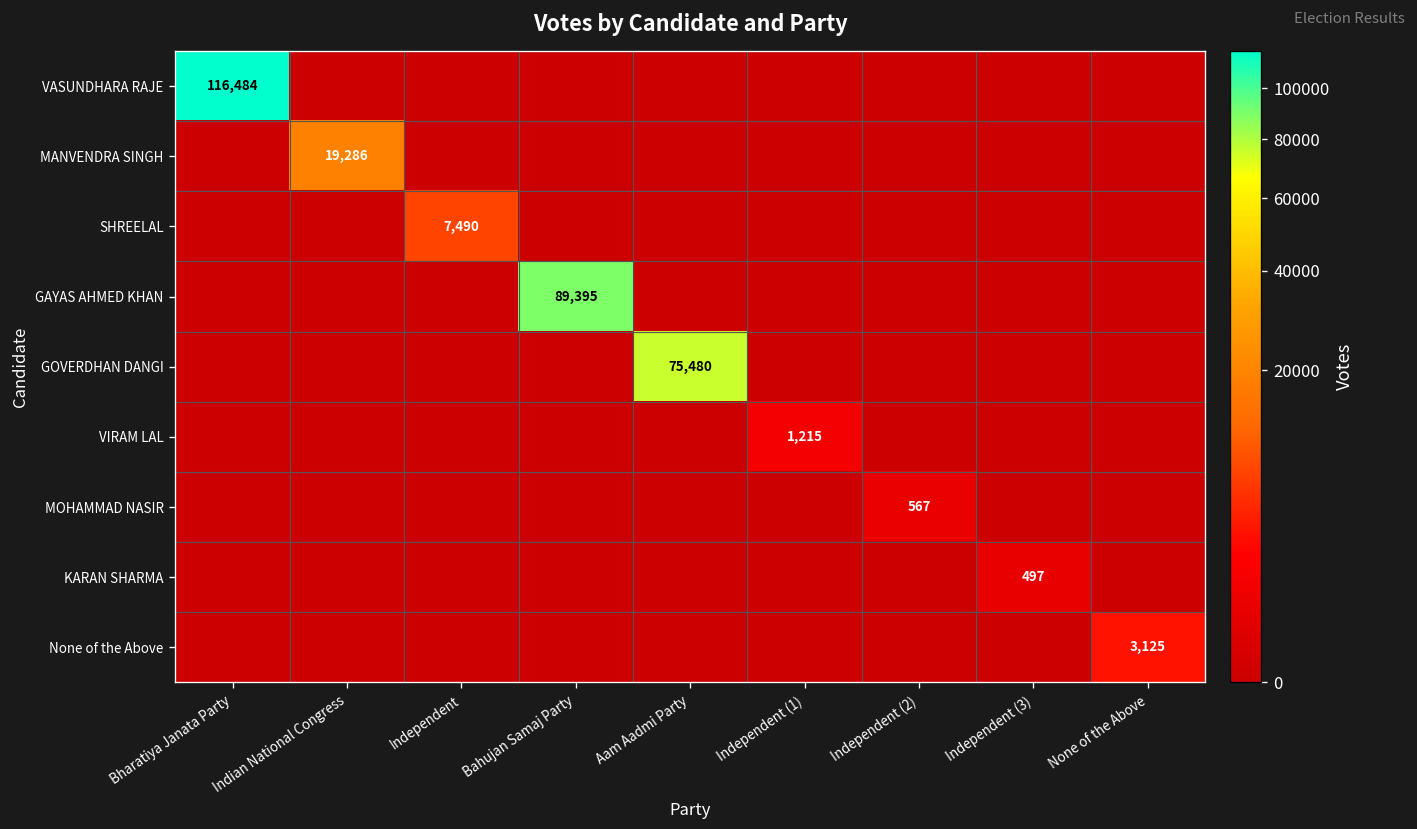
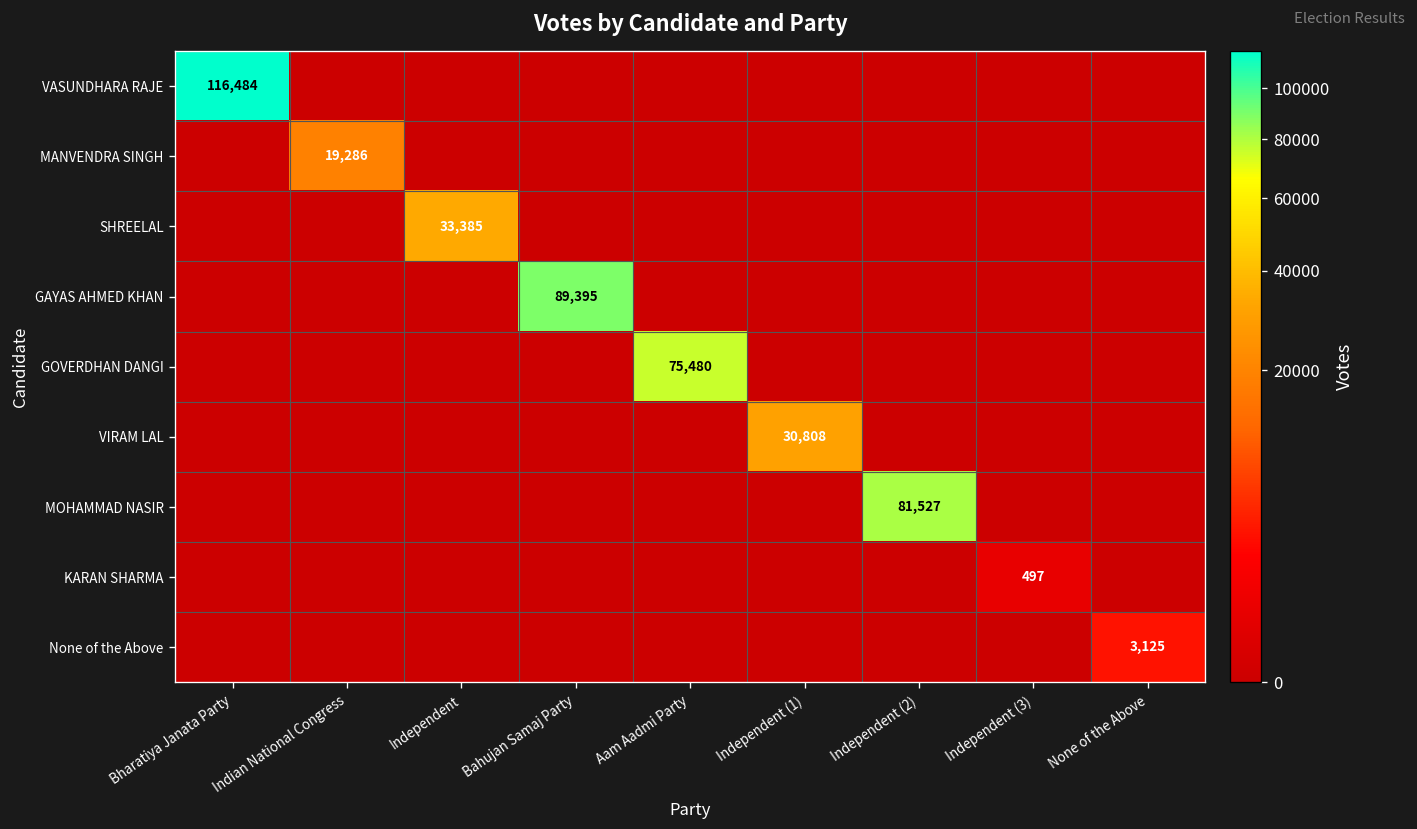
  {
    "VASUNDHARA RAJE": {
      "Bharatiya Janata Party": "116,484"
    },
    "MANVENDRA SINGH": {
      "Indian National Congress": "19,286"
    },
    "SHREELAL": {
-     "Independent": "7,490"
+     "Independent": "33,385"
    },
    "GAYAS AHMED KHAN": {
      "Bahujan Samaj Party": "89,395"
    },
    "GOVERDHAN DANGI": {
      "Aam Aadmi Party": "75,480"
    },
    "VIRAM LAL": {
-     "Independent (1)": "1,215"
+     "Independent (1)": "30,808"
    },
    "MOHAMMAD NASIR": {
-     "Independent (2)": "567"
+     "Independent (2)": "81,527"
    },
    "KARAN SHARMA": {
      "Independent (3)": "497"
    },
    "None of the Above": {
      "None of the Above": "3,125"
    }
  }
